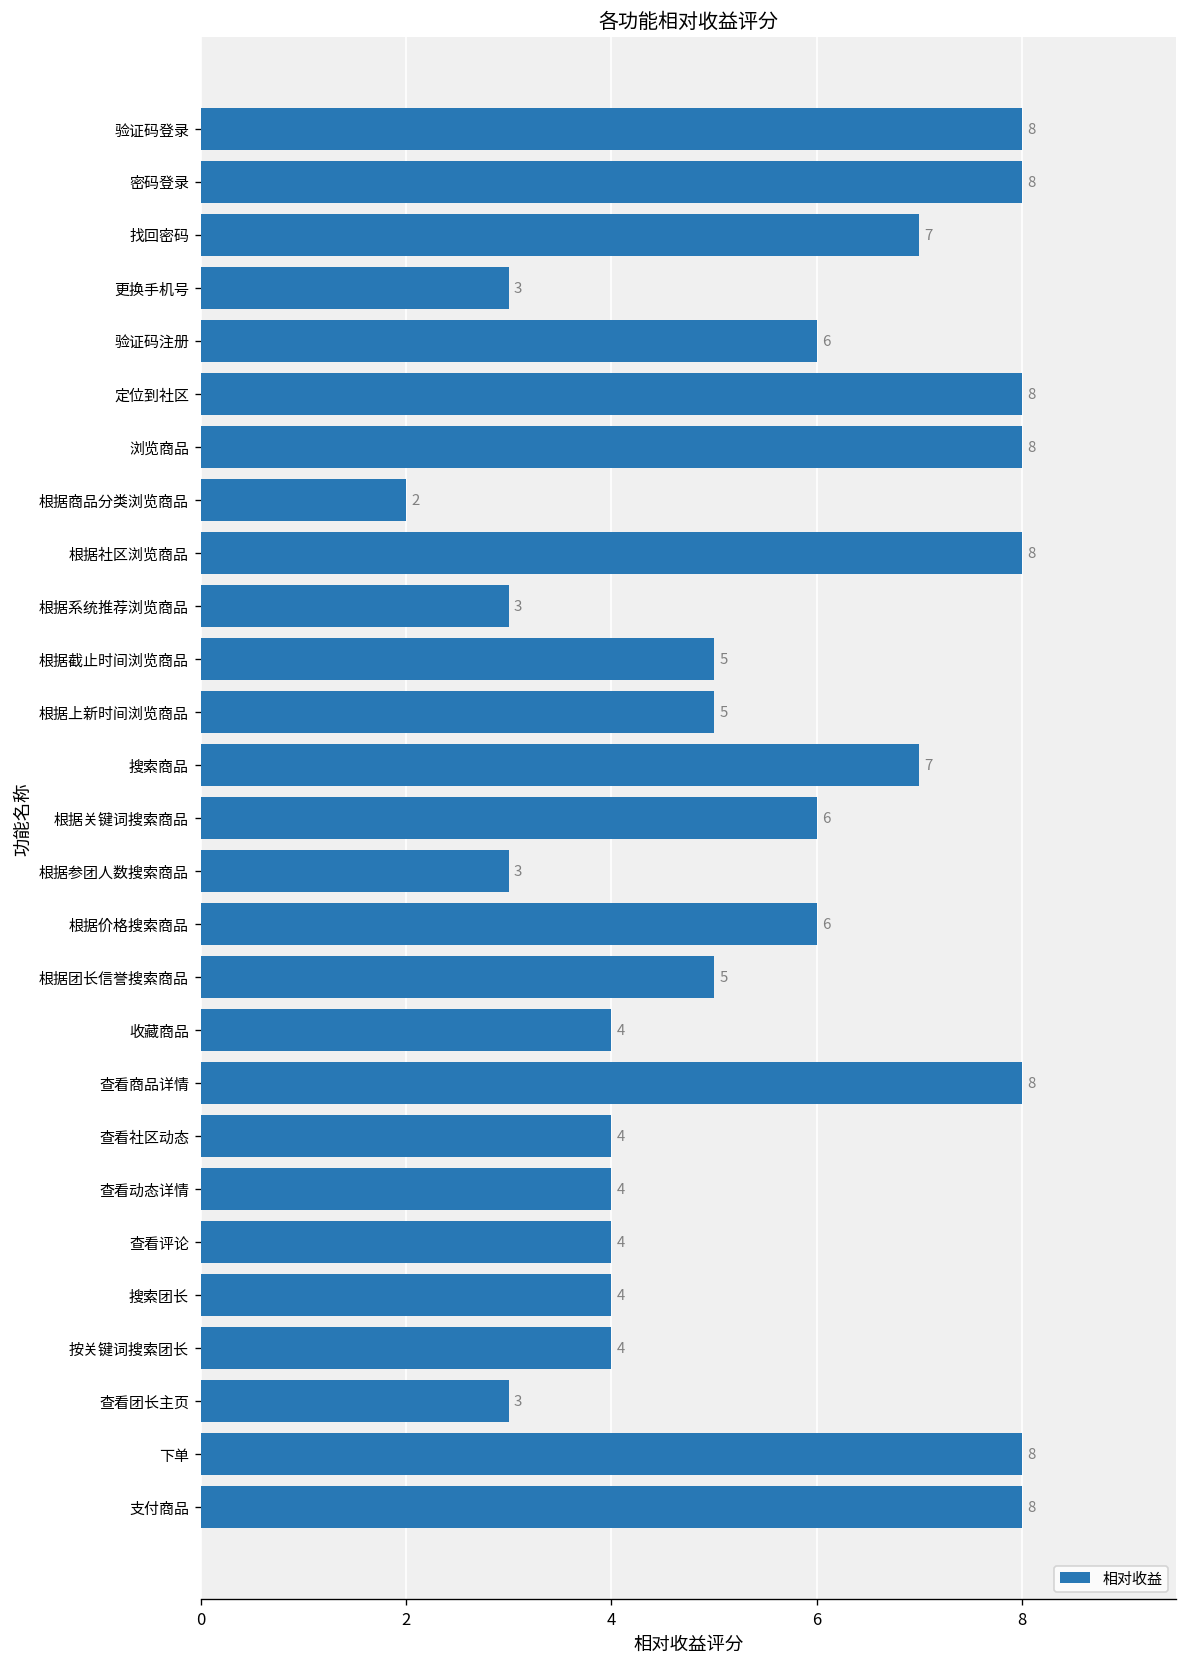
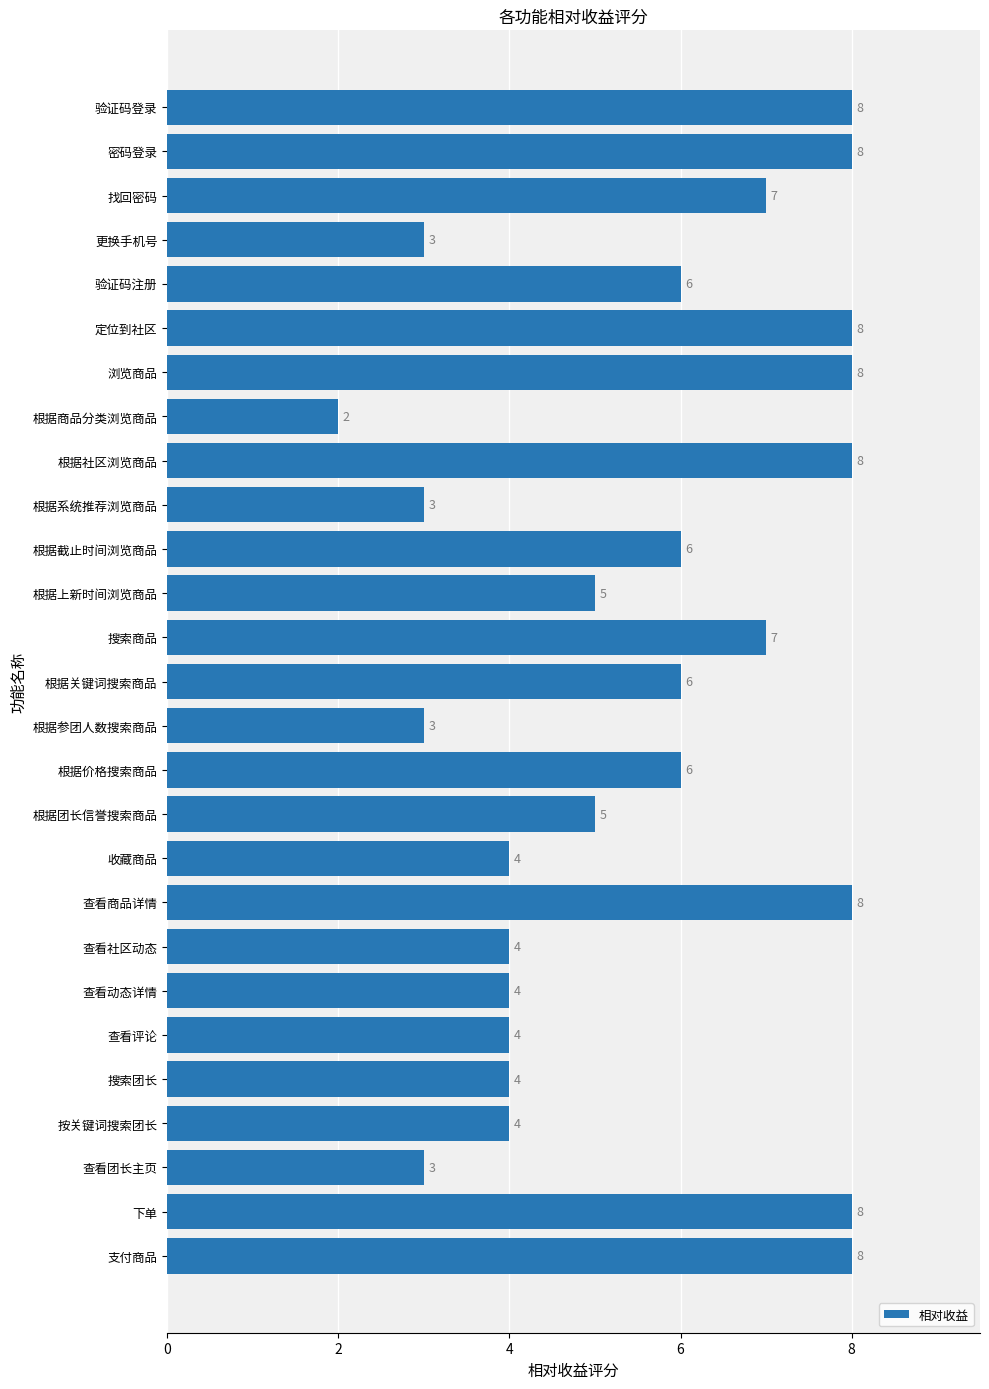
  {
    "验证码登录": 8,
    "密码登录": 8,
    "找回密码": 7,
    "更换手机号": 3,
    "验证码注册": 6,
    "定位到社区": 8,
    "浏览商品": 8,
    "根据商品分类浏览商品": 2,
    "根据社区浏览商品": 8,
    "根据系统推荐浏览商品": 3,
-   "根据截止时间浏览商品": 5,
+   "根据截止时间浏览商品": 6,
    "根据上新时间浏览商品": 5,
    "搜索商品": 7,
    "根据关键词搜索商品": 6,
    "根据参团人数搜索商品": 3,
    "根据价格搜索商品": 6,
    "根据团长信誉搜索商品": 5,
    "收藏商品": 4,
    "查看商品详情": 8,
    "查看社区动态": 4,
    "查看动态详情": 4,
    "查看评论": 4,
    "搜索团长": 4,
    "按关键词搜索团长": 4,
    "查看团长主页": 3,
    "下单": 8,
    "支付商品": 8
  }
